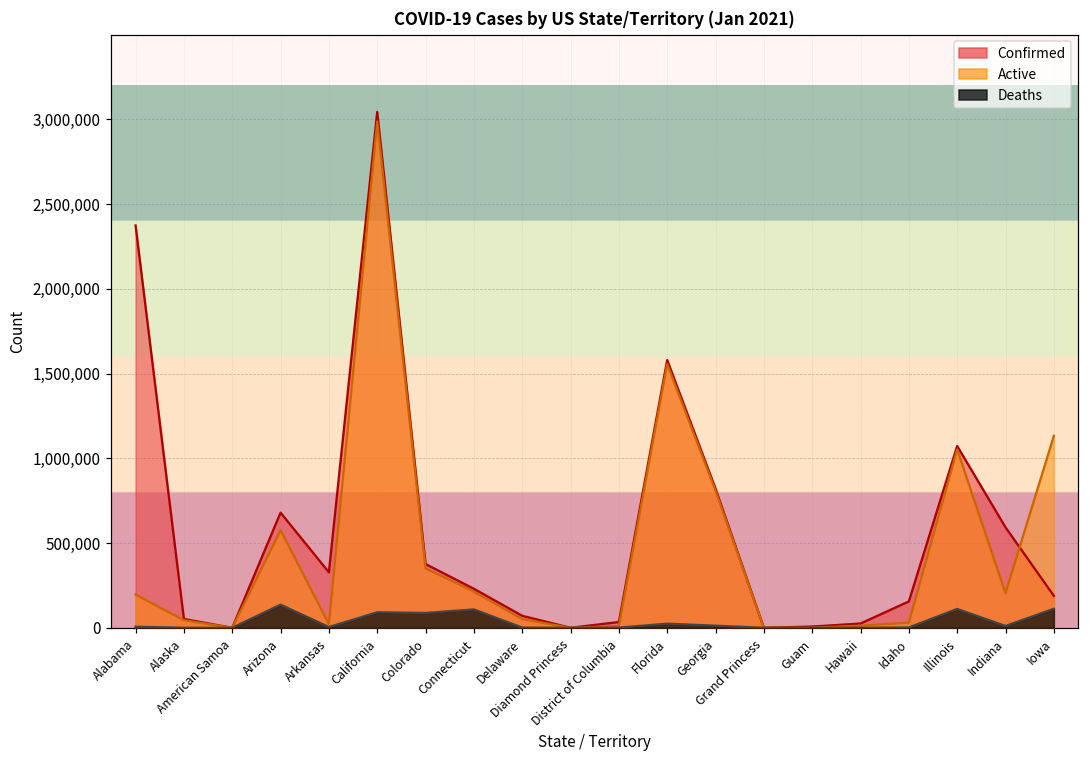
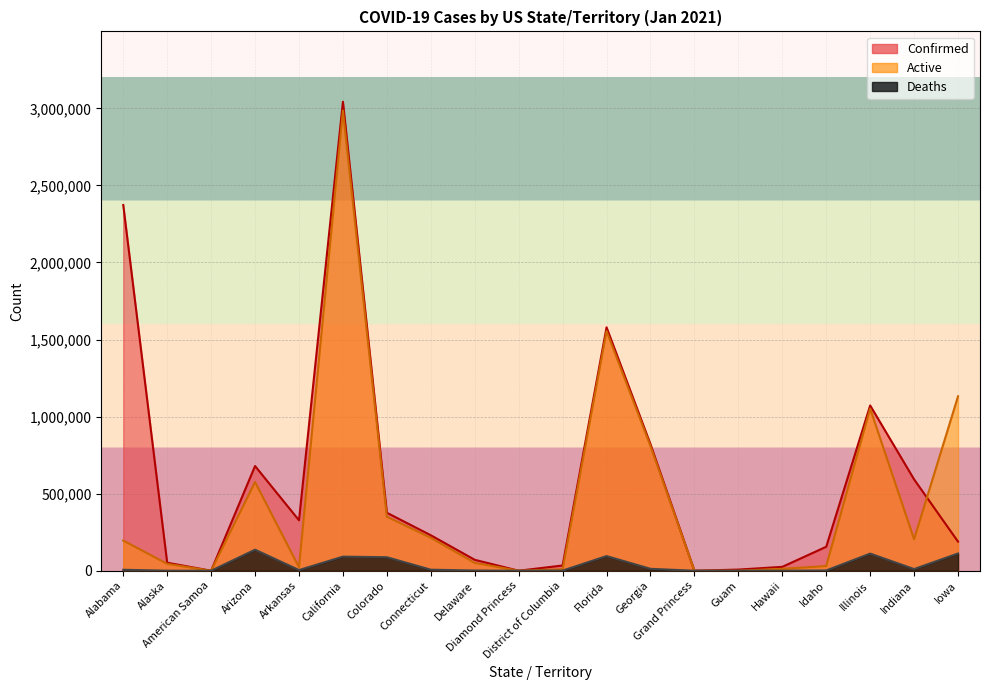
  {
    "Confirmed": {
      "Alabama": "2,370,000",
      "Arizona": "680,000",
      "Arkansas": "330,000",
      "California": "3,040,000",
      "Colorado": "380,000",
      "Delaware": "70,000",
      "District of Columbia": "30,000",
      "Florida": "1,580,000",
      "Idaho": "160,000",
      "Illinois": "1,070,000",
      "Indiana": "590,000",
      "Iowa": "190,000"
    },
    "Active": {
      "Alabama": "200,000",
      "Arizona": "580,000",
      "Arkansas": "20,000",
      "California": "2,990,000",
      "Colorado": "350,000",
      "Delaware": "50,000",
      "Florida": "1,560,000",
      "Idaho": "30,000",
      "Illinois": "1,050,000",
      "Indiana": "200,000",
      "Iowa": "1,130,000"
    },
    "Deaths": {
      "Alabama": "10,000",
      "Alaska": "0",
      "Arizona": "140,000",
      "Arkansas": "0",
      "California": "90,000",
      "Colorado": "90,000",
-     "Connecticut": "110,000",
+     "Connecticut": "10,000",
      "Delaware": "0",
-     "Florida": "20,000",
+     "Florida": "100,000",
      "Georgia": "10,000",
      "Idaho": "0",
      "Illinois": "110,000",
      "Indiana": "10,000",
      "Iowa": "110,000"
    }
  }
